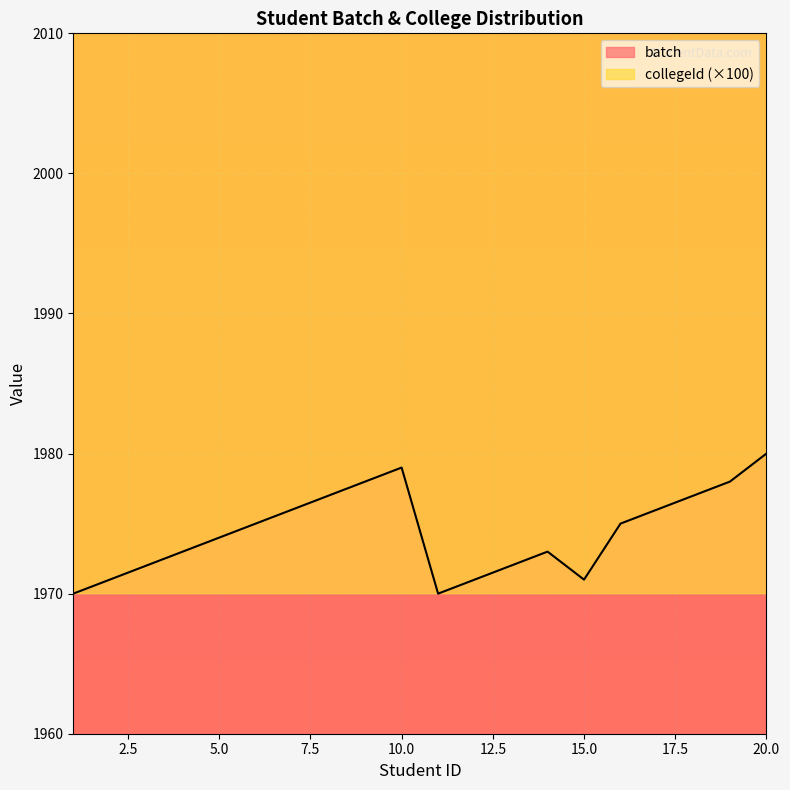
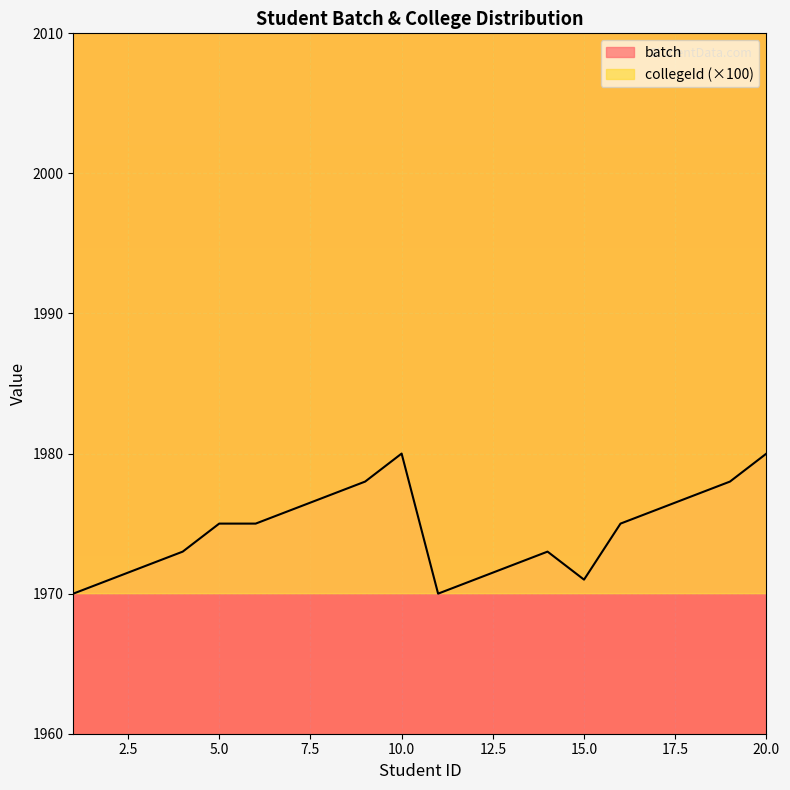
  {
    "batch": {
-     "5.0": 1974,
-     "10.0": 1979,
+     "5.0": 1975,
+     "10.0": 1980,
      "15.0": 1971,
      "20.0": 1980
    }
  }
